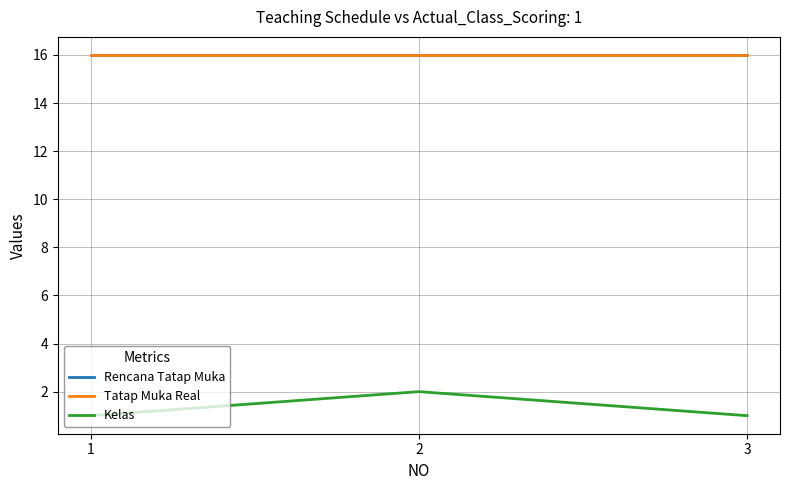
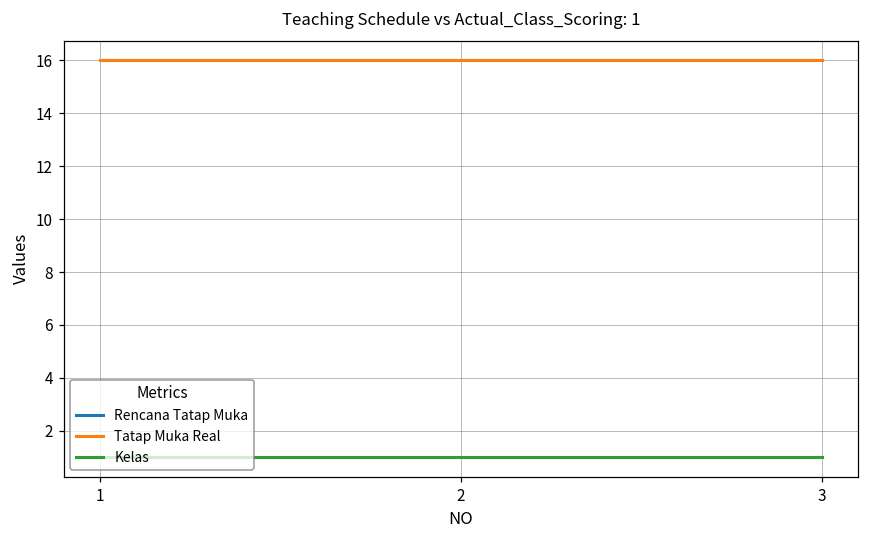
  {
    "Tatap Muka Real": {
      "1": 16,
      "2": 16,
      "3": 16
    },
    "Kelas": {
-     "2": 2,
+     "2": 1,
      "3": 1
    }
  }
